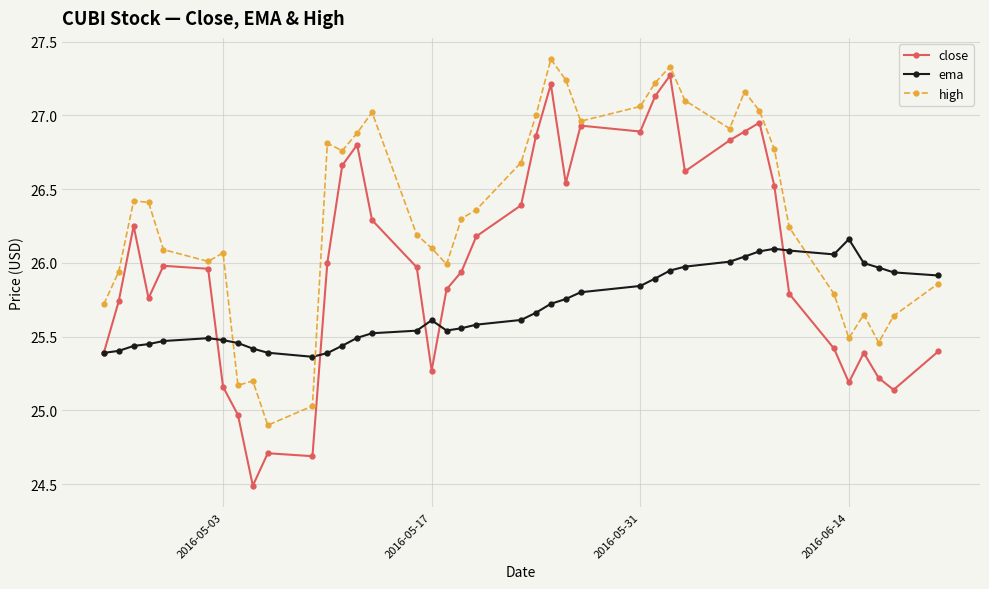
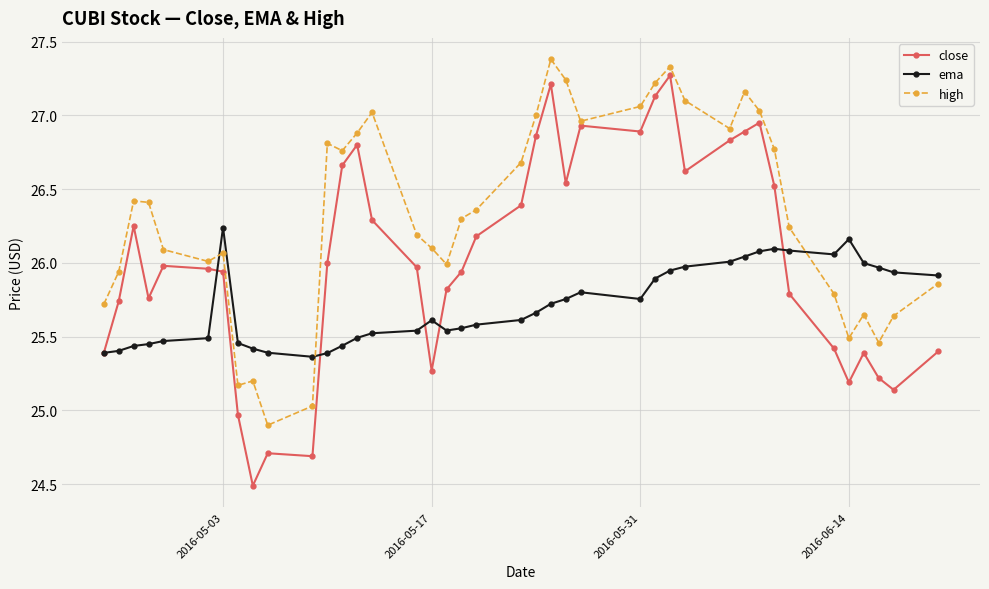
  {
    "close": {
-     "2016-05-03": 25.16,
+     "2016-05-03": 25.94,
      "2016-05-17": 25.27,
      "2016-05-31": 26.89,
      "2016-06-14": 25.19
    },
    "ema": {
-     "2016-05-03": 25.48,
+     "2016-05-03": 26.24,
      "2016-05-17": 25.61,
-     "2016-05-31": 25.84,
+     "2016-05-31": 25.76,
      "2016-06-14": 26.16
    },
    "high": {
      "2016-05-03": 26.07,
      "2016-05-17": 26.10,
      "2016-05-31": 27.06,
      "2016-06-14": 25.49
    }
  }
